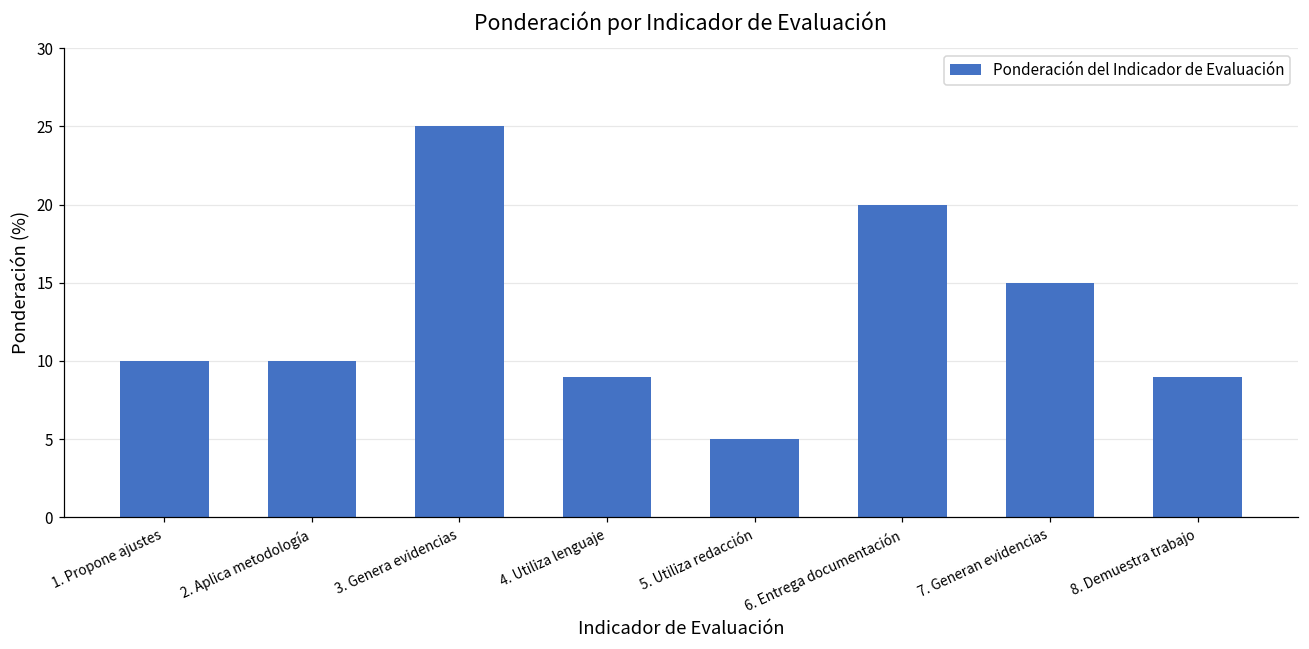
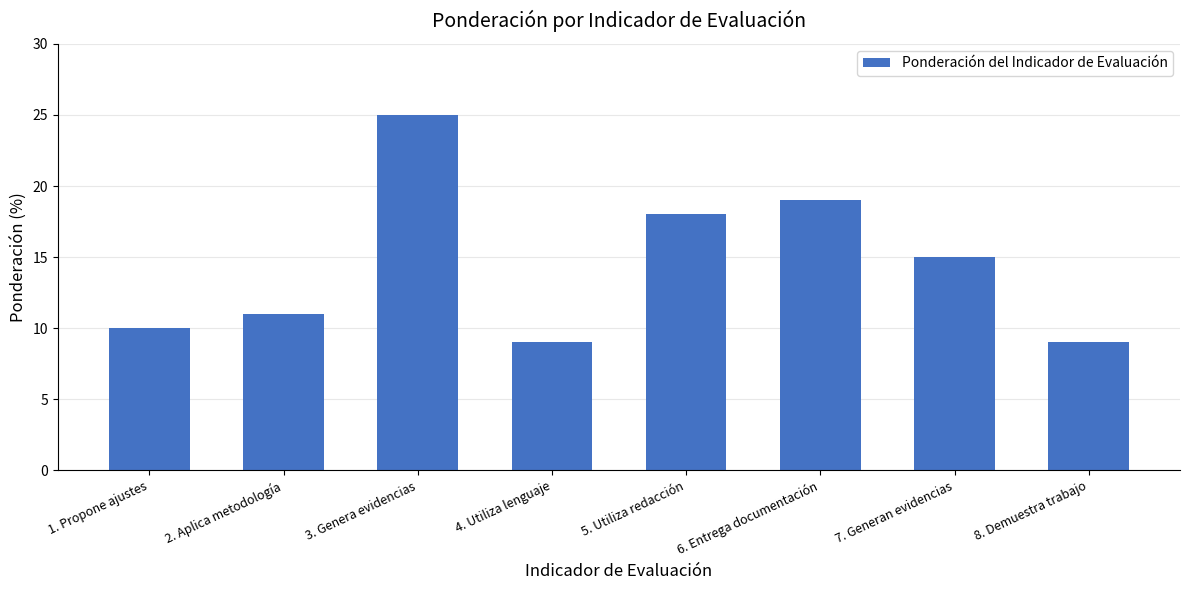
  {
    "1. Propone ajustes": 10,
-   "2. Aplica metodología": 10,
+   "2. Aplica metodología": 11,
    "3. Genera evidencias": 25,
    "4. Utiliza lenguaje": 9,
-   "5. Utiliza redacción": 5,
-   "6. Entrega documentación": 20,
+   "5. Utiliza redacción": 18,
+   "6. Entrega documentación": 19,
    "7. Generan evidencias": 15,
    "8. Demuestra trabajo": 9
  }
